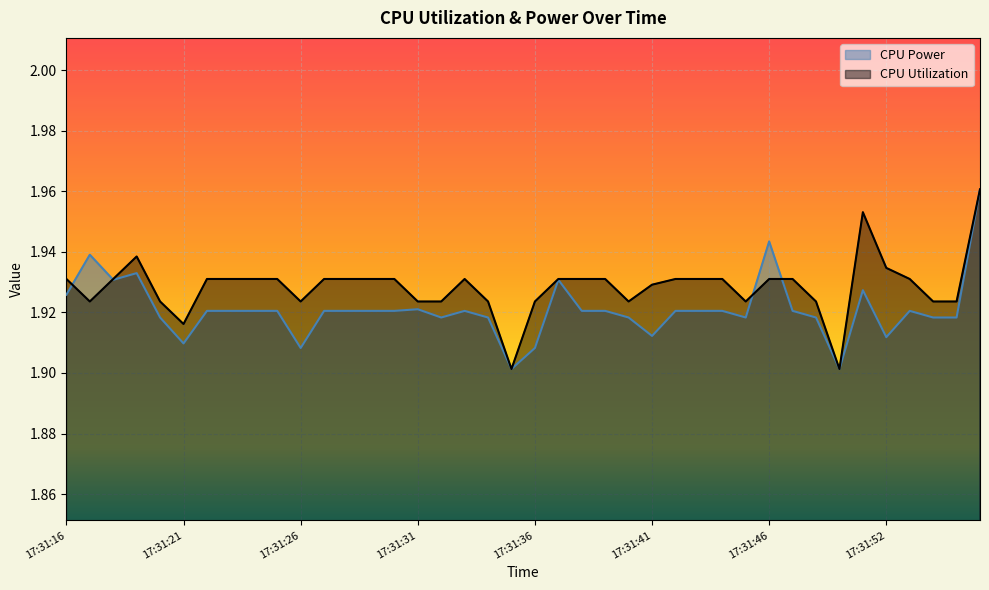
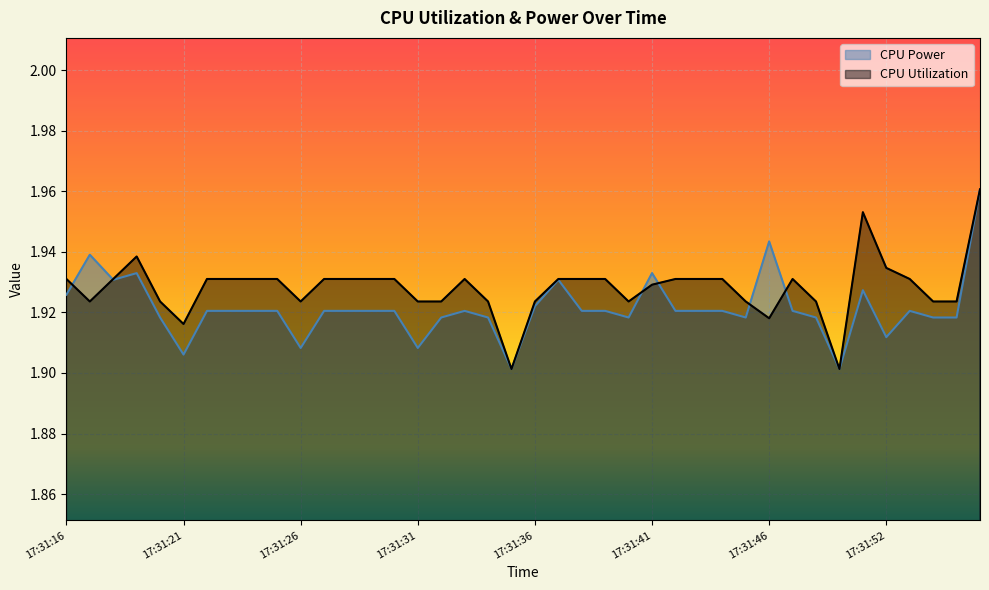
  {
    "CPU Power": {
      "17:31:16": 1.926,
-     "17:31:21": 1.910,
+     "17:31:21": 1.906,
      "17:31:26": 1.908,
-     "17:31:31": 1.921,
-     "17:31:36": 1.908,
-     "17:31:41": 1.912,
+     "17:31:31": 1.908,
+     "17:31:36": 1.922,
+     "17:31:41": 1.933,
      "17:31:46": 1.943,
      "17:31:52": 1.912
    },
    "CPU Utilization": {
      "17:31:16": 1.931,
      "17:31:21": 1.916,
      "17:31:26": 1.924,
      "17:31:31": 1.924,
      "17:31:36": 1.924,
      "17:31:41": 1.929,
-     "17:31:46": 1.931,
+     "17:31:46": 1.918,
      "17:31:52": 1.935
    }
  }
